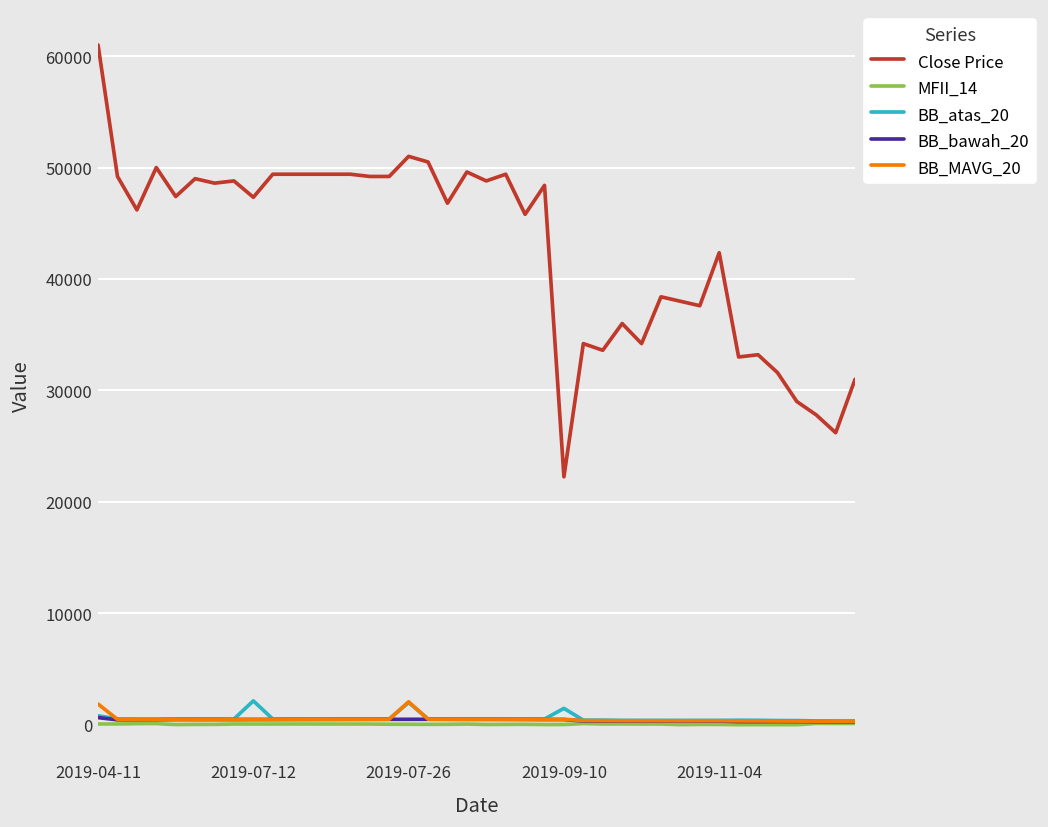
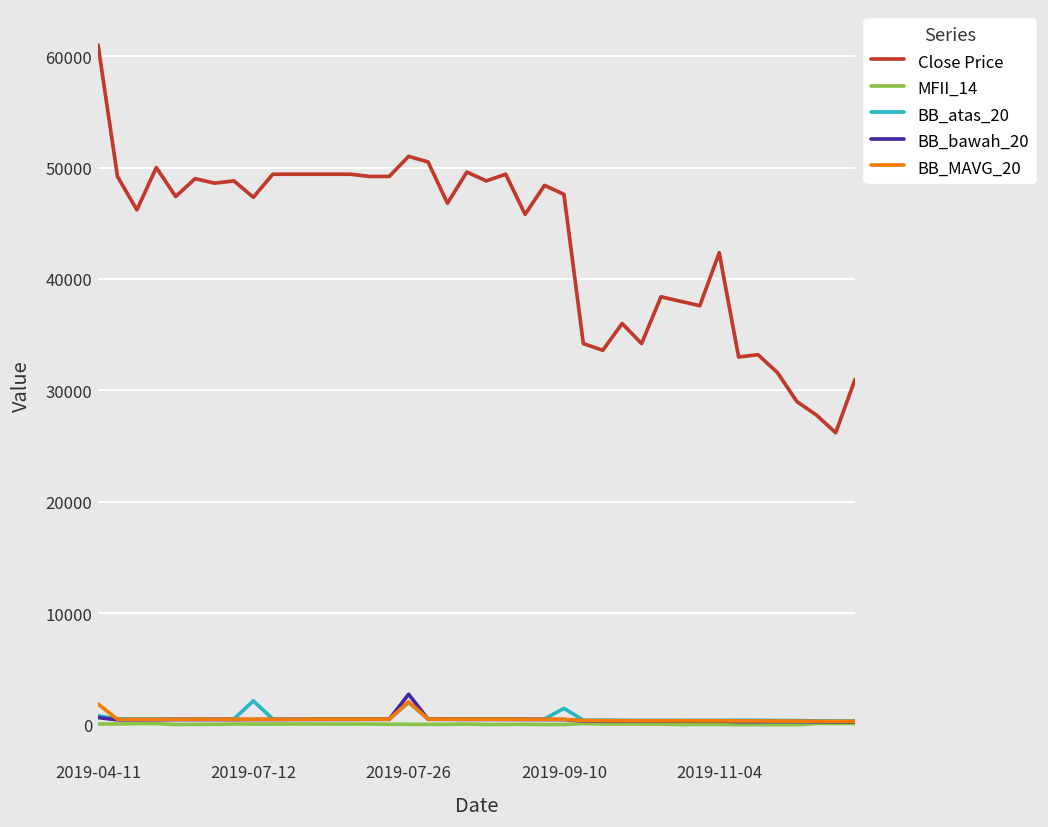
  {
    "Close Price": {
      "2019-04-11": 61000,
      "2019-07-12": 47000,
      "2019-07-26": 51000,
-     "2019-09-10": 22000,
+     "2019-09-10": 48000,
      "2019-11-04": 42000
    },
    "MFII_14": {
      "2019-04-11": 0,
      "2019-07-12": 0,
      "2019-07-26": 0,
      "2019-09-10": 0,
      "2019-11-04": 0
    },
    "BB_atas_20": {
      "2019-07-12": 2000,
      "2019-09-10": 1000
    },
    "BB_bawah_20": {
-     "2019-07-26": 0
+     "2019-07-26": 3000
    },
    "BB_MAVG_20": {
      "2019-04-11": 2000
    }
  }
